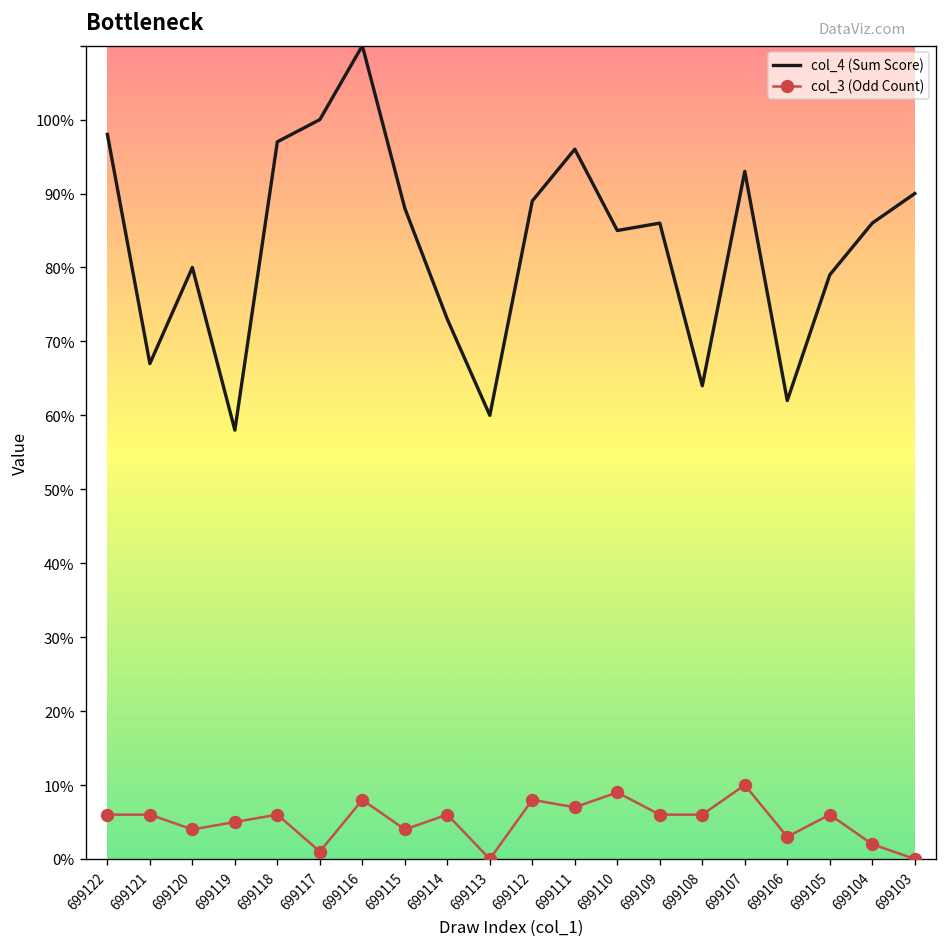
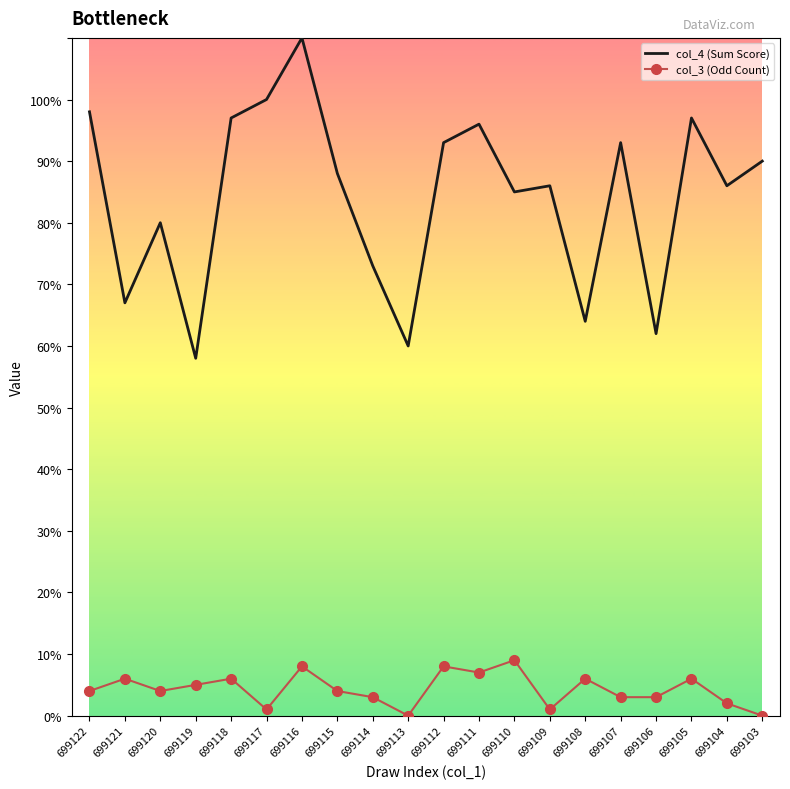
  {
    "col_4 (Sum Score)": {
      "699122": "98%",
      "699121": "67%",
      "699120": "80%",
      "699119": "58%",
      "699118": "97%",
      "699117": "100%",
      "699116": "110%",
      "699115": "88%",
      "699114": "73%",
      "699113": "60%",
-     "699112": "89%",
+     "699112": "93%",
      "699111": "96%",
      "699110": "85%",
      "699109": "86%",
      "699108": "64%",
      "699107": "93%",
      "699106": "62%",
-     "699105": "79%",
+     "699105": "97%",
      "699104": "86%",
      "699103": "90%"
    },
    "col_3 (Odd Count)": {
-     "699122": "6%",
+     "699122": "4%",
      "699121": "6%",
      "699120": "4%",
      "699119": "5%",
      "699118": "6%",
      "699117": "1%",
      "699116": "8%",
      "699115": "4%",
-     "699114": "6%",
+     "699114": "3%",
      "699113": "0%",
      "699112": "8%",
      "699111": "7%",
      "699110": "9%",
-     "699109": "6%",
+     "699109": "1%",
      "699108": "6%",
-     "699107": "10%",
+     "699107": "3%",
      "699106": "3%",
      "699105": "6%",
      "699104": "2%",
      "699103": "0%"
    }
  }
